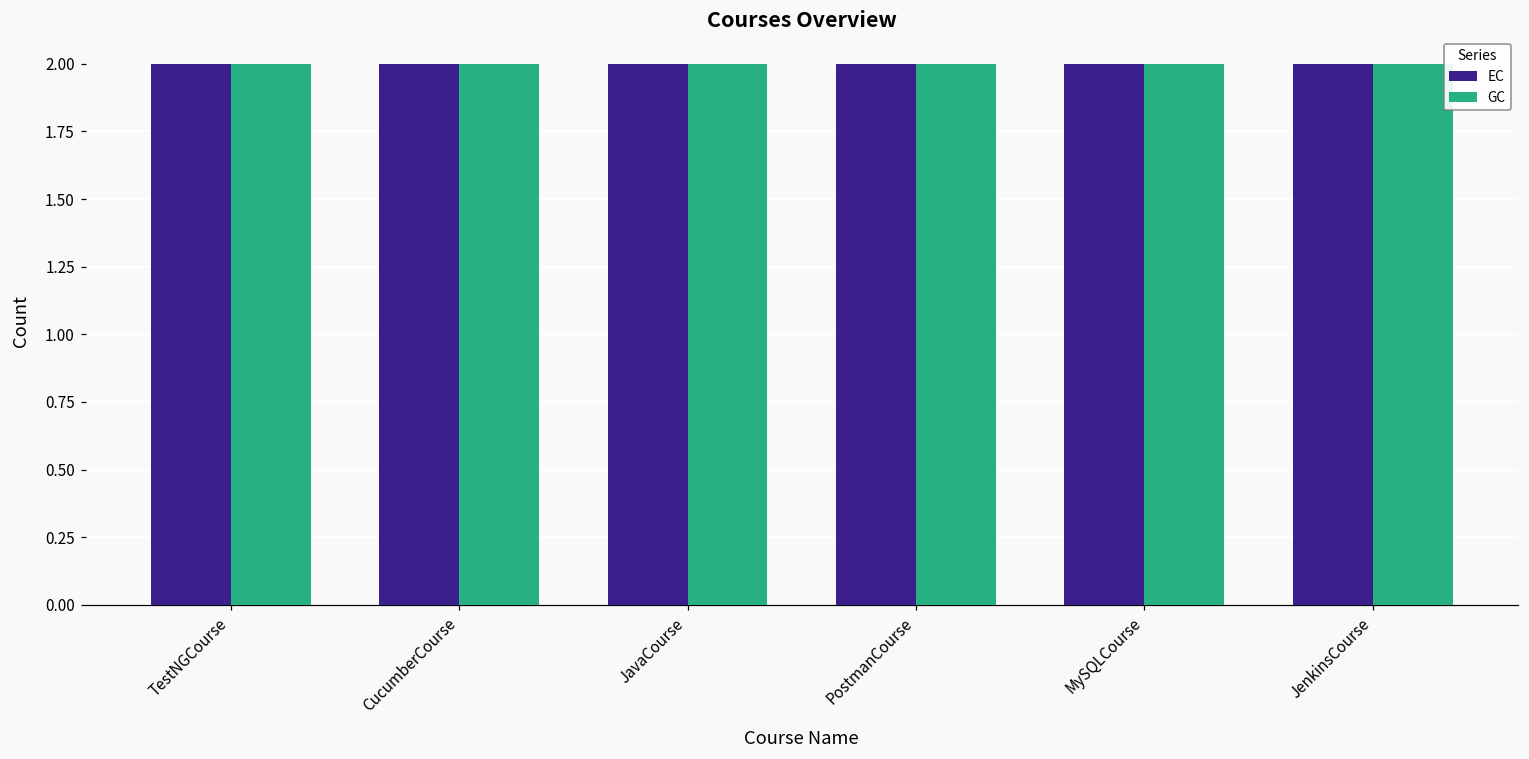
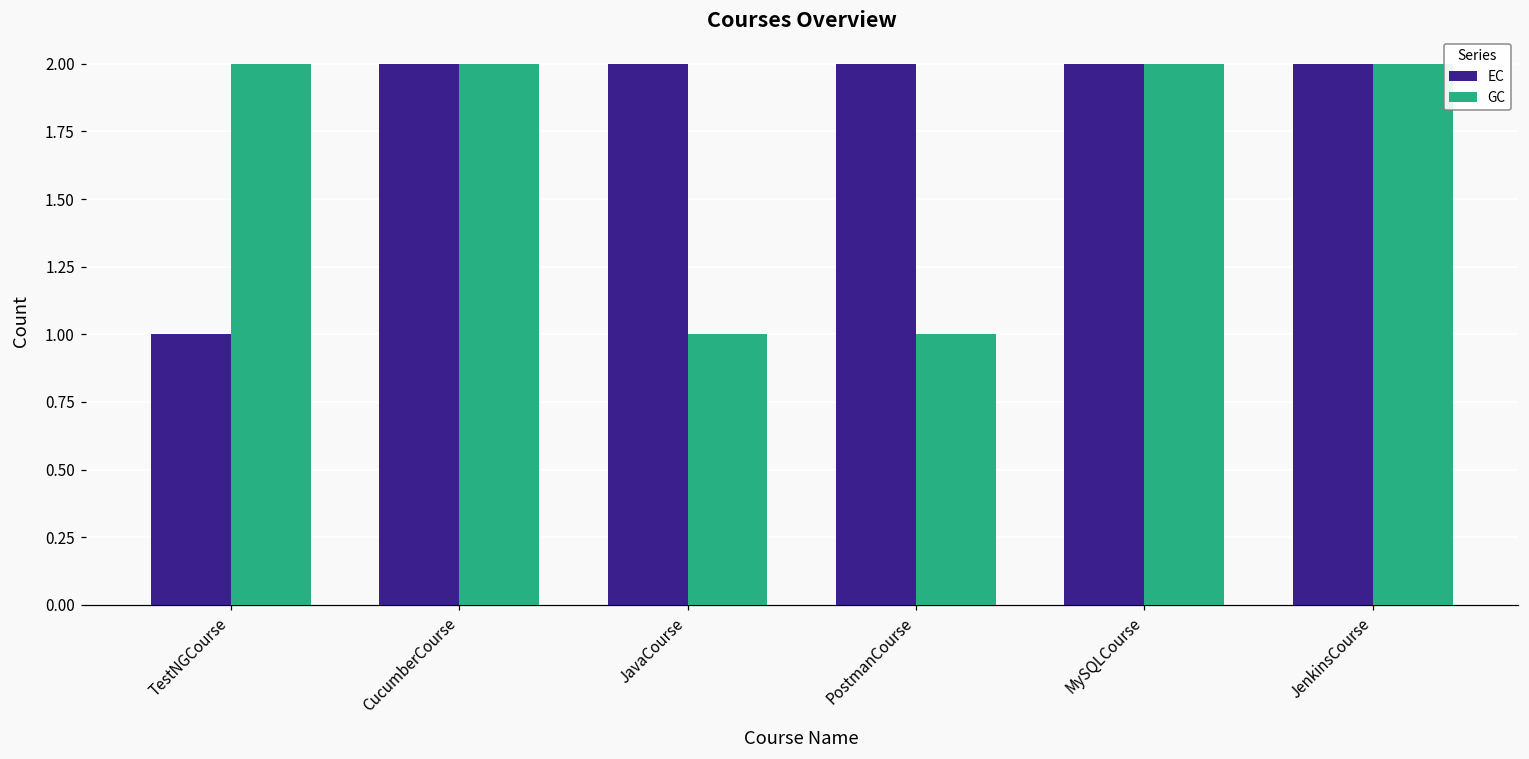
  {
    "EC": {
-     "TestNGCourse": 2,
+     "TestNGCourse": 1,
      "CucumberCourse": 2,
      "JavaCourse": 2,
      "PostmanCourse": 2,
      "MySQLCourse": 2,
      "JenkinsCourse": 2
    },
    "GC": {
      "TestNGCourse": 2,
      "CucumberCourse": 2,
-     "JavaCourse": 2,
-     "PostmanCourse": 2,
+     "JavaCourse": 1,
+     "PostmanCourse": 1,
      "MySQLCourse": 2,
      "JenkinsCourse": 2
    }
  }
